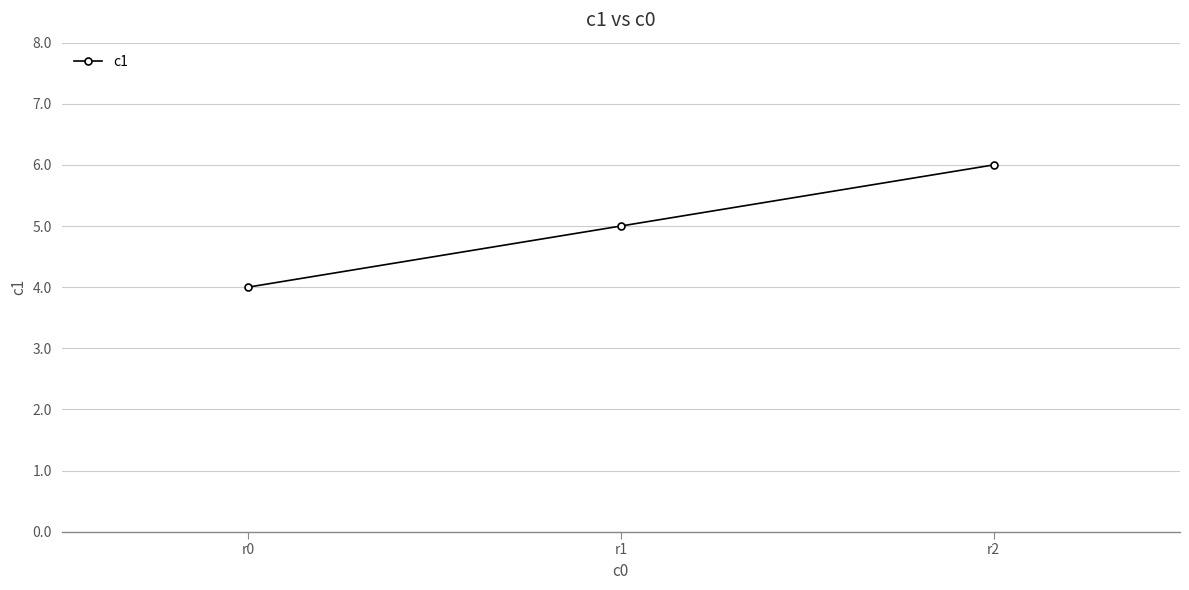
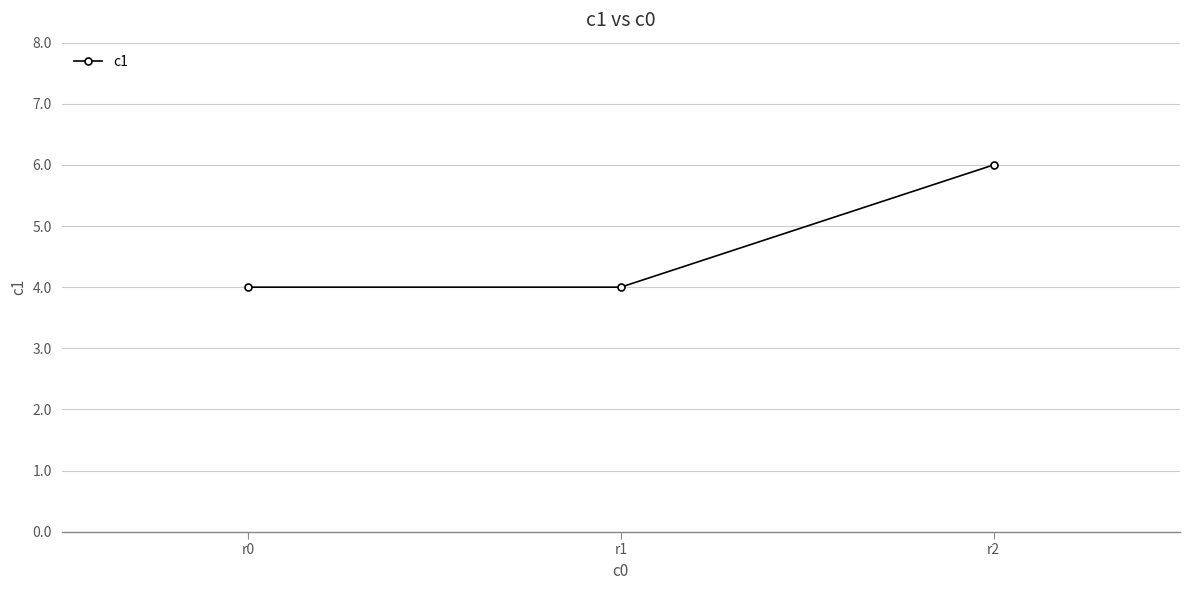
  {
    "r0": 4,
-   "r1": 5,
+   "r1": 4,
    "r2": 6
  }
